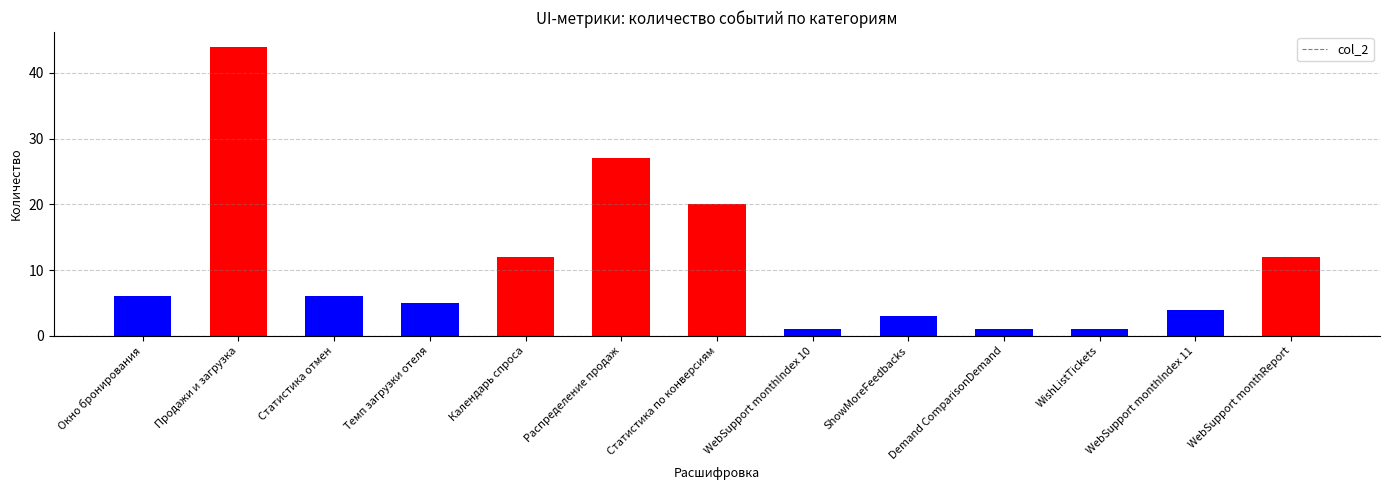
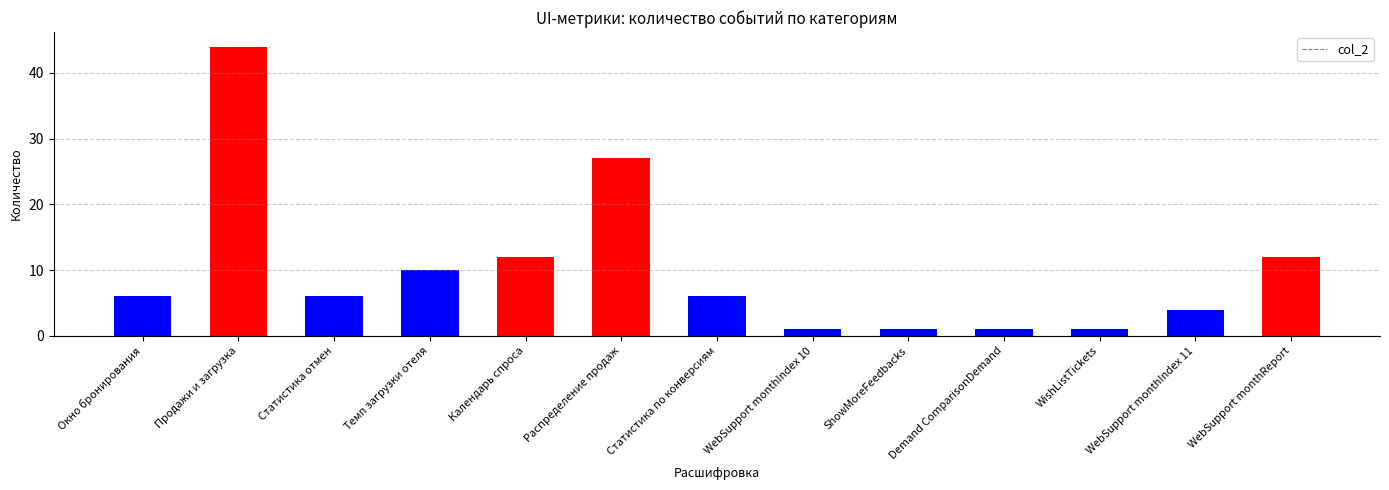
  {
    "Окно бронирования": 6,
    "Продажи и загрузка": 44,
    "Статистика отмен": 6,
-   "Темп загрузки отеля": 5,
+   "Темп загрузки отеля": 10,
    "Календарь спроса": 12,
    "Распределение продаж": 27,
-   "Статистика по конверсиям": 20,
+   "Статистика по конверсиям": 6,
    "WebSupport monthIndex 10": 1,
-   "ShowMoreFeedbacks": 3,
+   "ShowMoreFeedbacks": 1,
    "Demand ComparisonDemand": 1,
    "WishListTickets": 1,
    "WebSupport monthIndex 11": 4,
    "WebSupport monthReport": 12
  }
